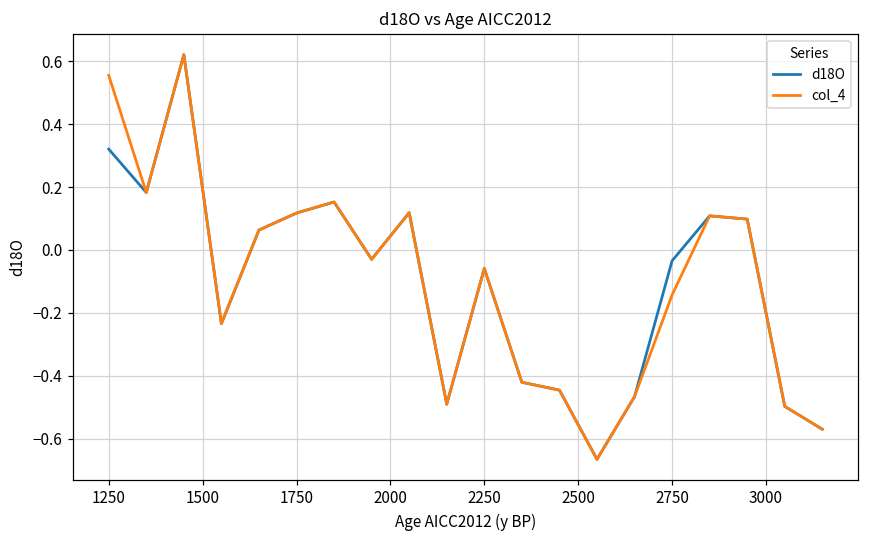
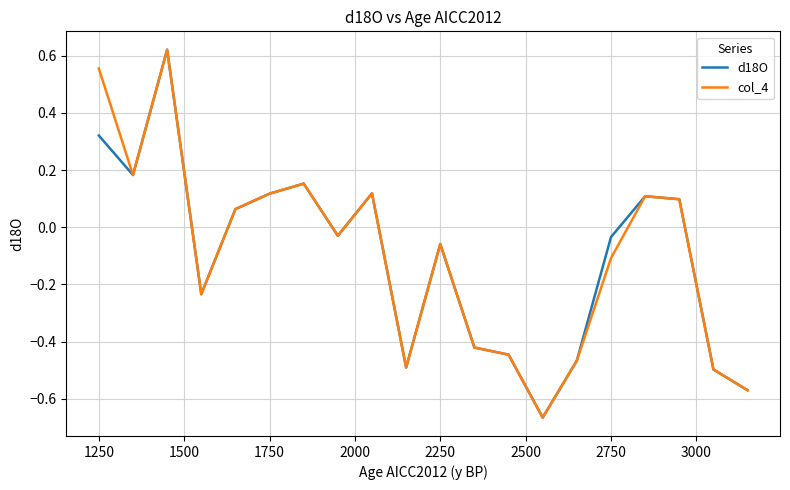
  {
    "d18O": {
      "1250": 0.32,
      "2750": -0.03
    },
    "col_4": {
      "1250": 0.56,
-     "2750": -0.14
+     "2750": -0.11
    }
  }
